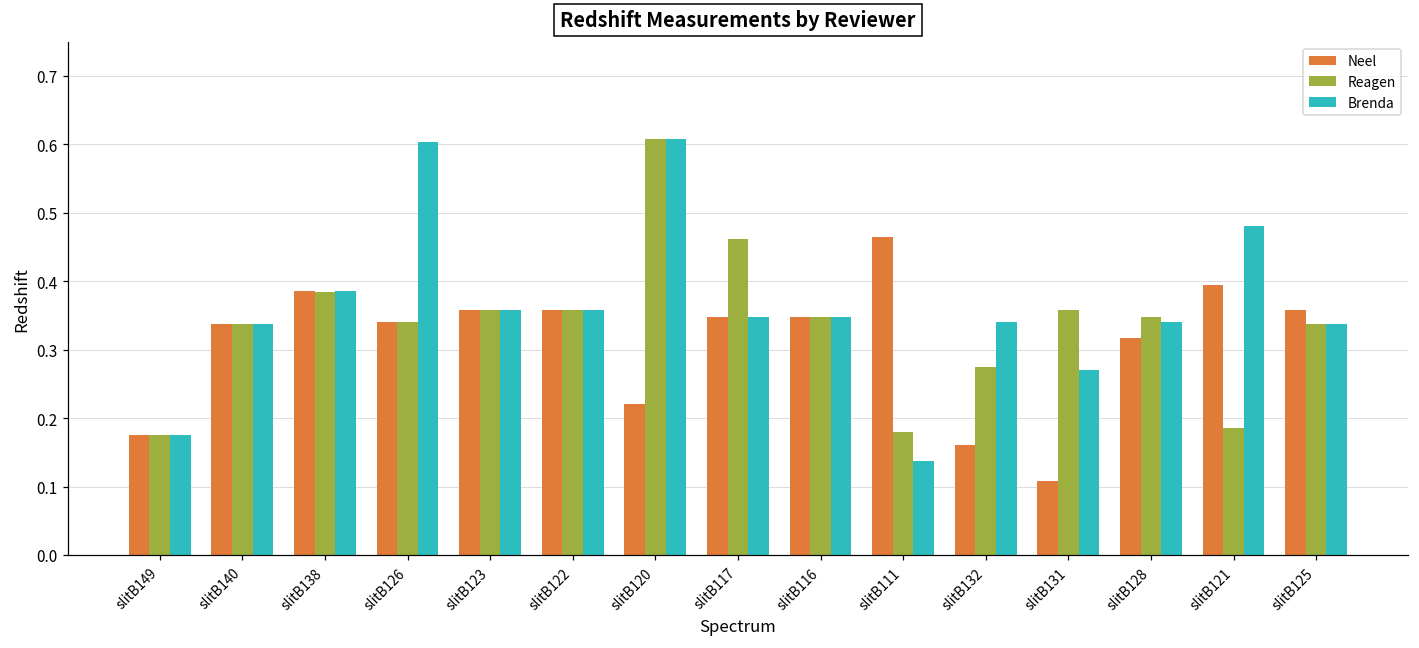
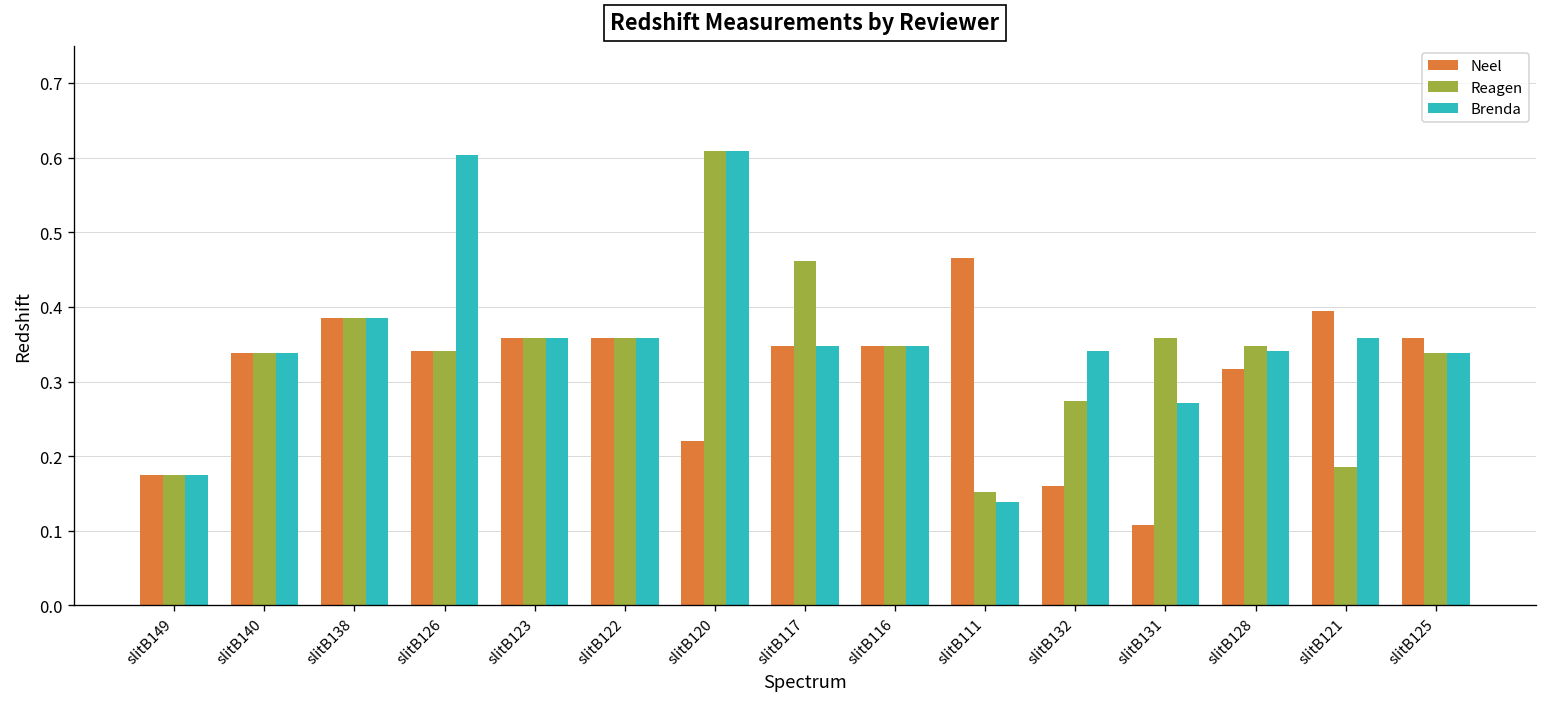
  {
    "Neel": {
      "slitB149": 0.18,
      "slitB140": 0.34,
      "slitB138": 0.39,
      "slitB126": 0.34,
      "slitB123": 0.36,
      "slitB122": 0.36,
      "slitB120": 0.22,
      "slitB117": 0.35,
      "slitB116": 0.35,
      "slitB111": 0.47,
      "slitB132": 0.16,
      "slitB131": 0.11,
      "slitB128": 0.32,
      "slitB121": 0.40,
      "slitB125": 0.36
    },
    "Reagen": {
      "slitB149": 0.18,
      "slitB140": 0.34,
      "slitB138": 0.39,
      "slitB126": 0.34,
      "slitB123": 0.36,
      "slitB122": 0.36,
      "slitB120": 0.61,
      "slitB117": 0.46,
      "slitB116": 0.35,
-     "slitB111": 0.18,
+     "slitB111": 0.15,
      "slitB132": 0.27,
      "slitB131": 0.36,
      "slitB128": 0.35,
      "slitB121": 0.19,
      "slitB125": 0.34
    },
    "Brenda": {
      "slitB149": 0.18,
      "slitB140": 0.34,
      "slitB138": 0.39,
      "slitB126": 0.60,
      "slitB123": 0.36,
      "slitB122": 0.36,
      "slitB120": 0.61,
      "slitB117": 0.35,
      "slitB116": 0.35,
      "slitB111": 0.14,
      "slitB132": 0.34,
      "slitB131": 0.27,
      "slitB128": 0.34,
-     "slitB121": 0.48,
+     "slitB121": 0.36,
      "slitB125": 0.34
    }
  }
